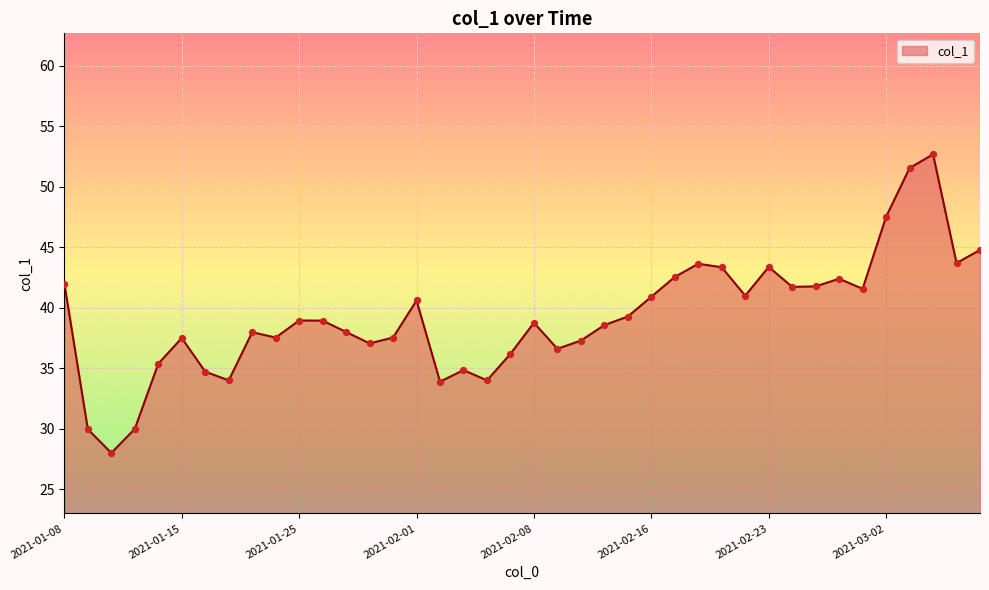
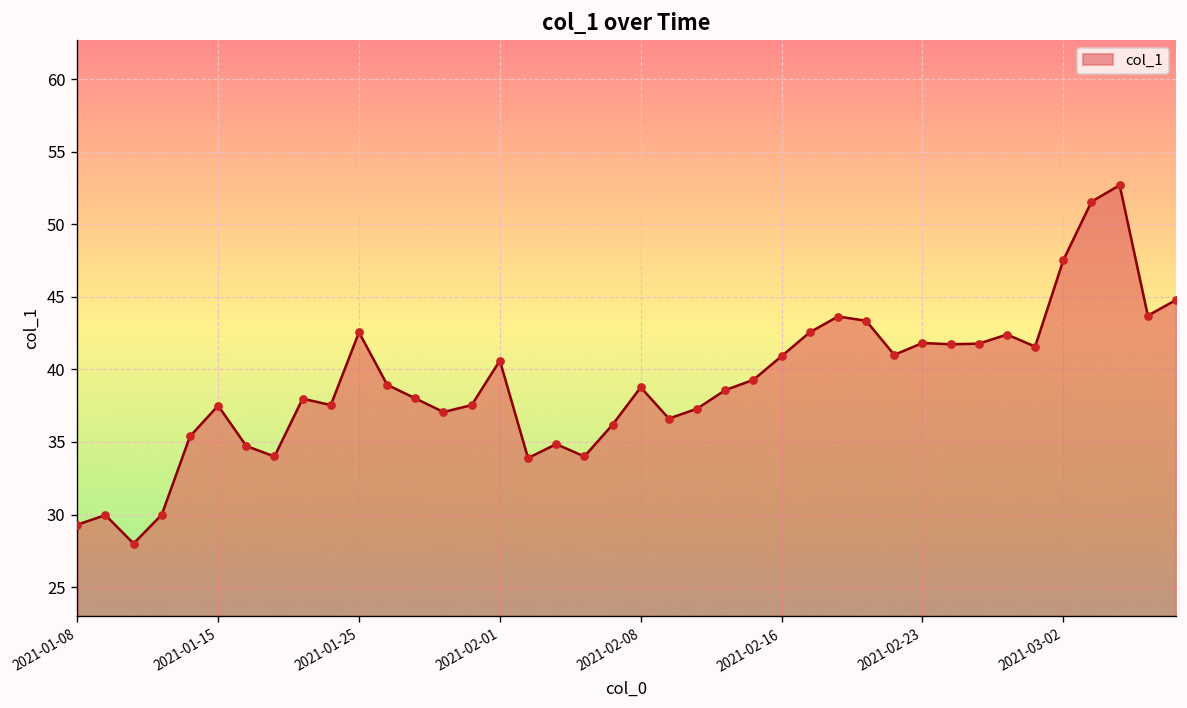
  {
-   "2021-01-08": 42.0,
+   "2021-01-08": 29.3,
    "2021-01-15": 37.5,
-   "2021-01-25": 39.0,
+   "2021-01-25": 42.6,
    "2021-02-01": 40.6,
    "2021-02-08": 38.8,
    "2021-02-16": 40.9,
-   "2021-02-23": 43.4,
+   "2021-02-23": 41.8,
    "2021-03-02": 47.5
  }
